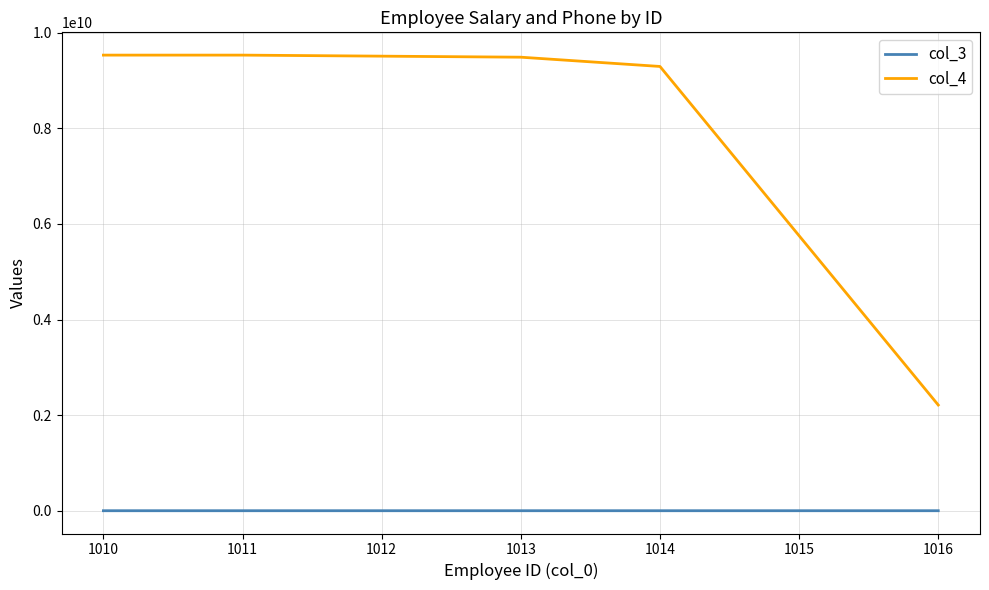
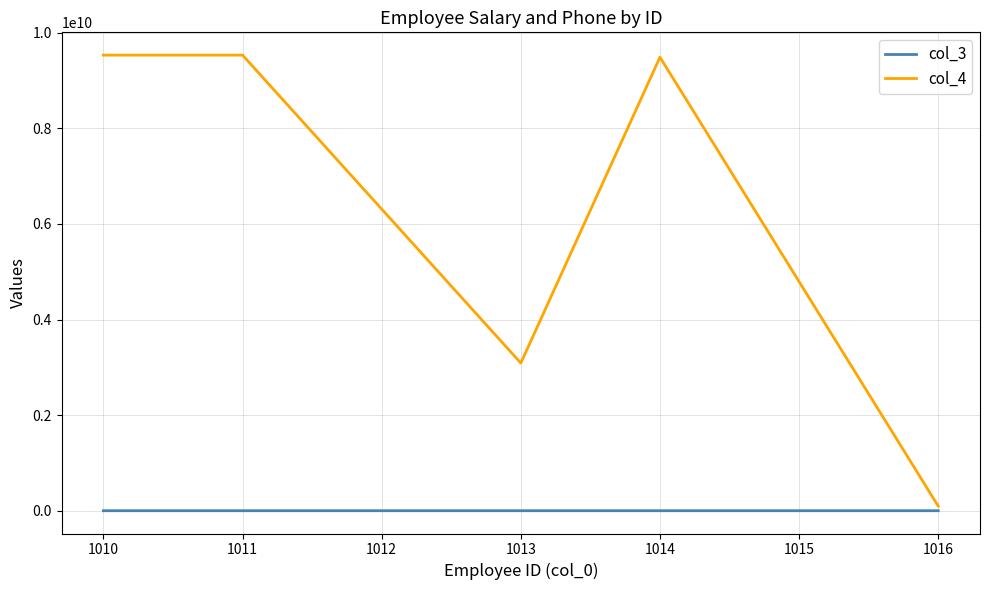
  {
    "col_3": {
      "1010": 0,
      "1011": 0,
      "1013": 0,
      "1014": 0,
      "1016": 0
    },
    "col_4": {
      "1010": 9500000000,
      "1011": 9500000000,
-     "1013": 9500000000,
-     "1014": 9300000000,
-     "1016": 2200000000
+     "1013": 3100000000,
+     "1014": 9500000000,
+     "1016": 100000000
    }
  }
